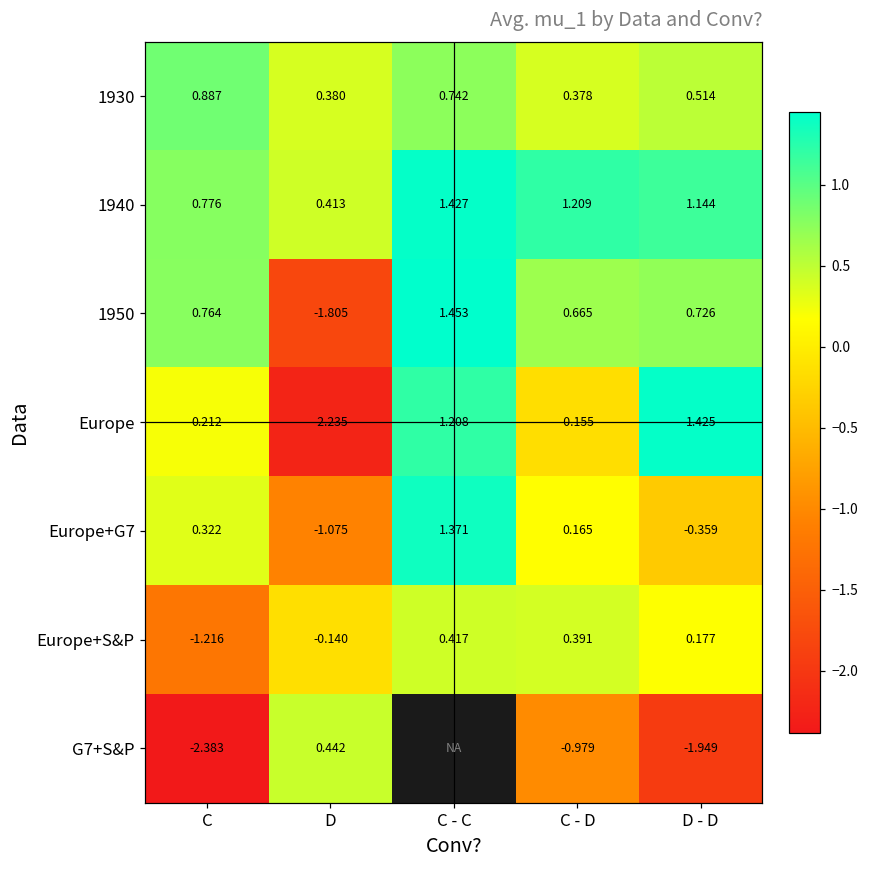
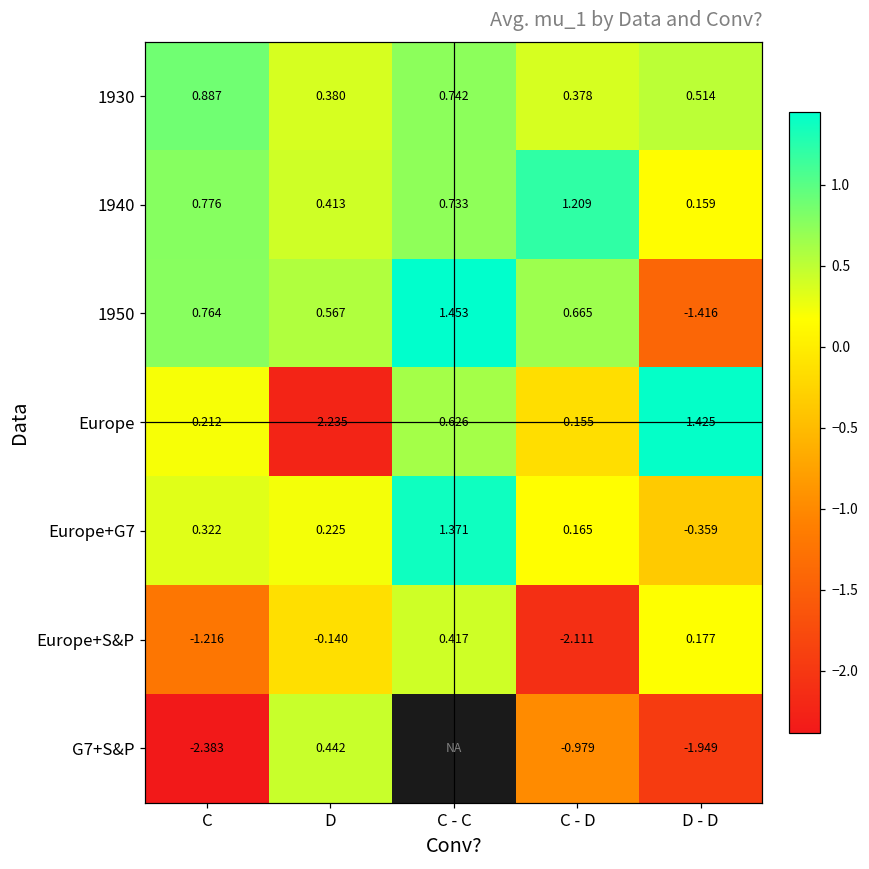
  {
    "1930": {
      "C": 0.887,
      "D": 0.380,
      "C - C": 0.742,
      "C - D": 0.378,
      "D - D": 0.514
    },
    "1940": {
      "C": 0.776,
      "D": 0.413,
-     "C - C": 1.427,
+     "C - C": 0.733,
      "C - D": 1.209,
-     "D - D": 1.144
+     "D - D": 0.159
    },
    "1950": {
      "C": 0.764,
-     "D": -1.805,
+     "D": 0.567,
      "C - C": 1.453,
      "C - D": 0.665,
-     "D - D": 0.726
+     "D - D": -1.416
    },
    "Europe": {
      "C": 0.212,
      "D": -2.235,
-     "C - C": 1.208,
+     "C - C": 0.626,
      "C - D": -0.155,
      "D - D": 1.425
    },
    "Europe+G7": {
      "C": 0.322,
-     "D": -1.075,
+     "D": 0.225,
      "C - C": 1.371,
      "C - D": 0.165,
      "D - D": -0.359
    },
    "Europe+S&P": {
      "C": -1.216,
      "D": -0.140,
      "C - C": 0.417,
-     "C - D": 0.391,
+     "C - D": -2.111,
      "D - D": 0.177
    },
    "G7+S&P": {
      "C": -2.383,
      "D": 0.442,
      "C - D": -0.979,
      "D - D": -1.949
    }
  }
